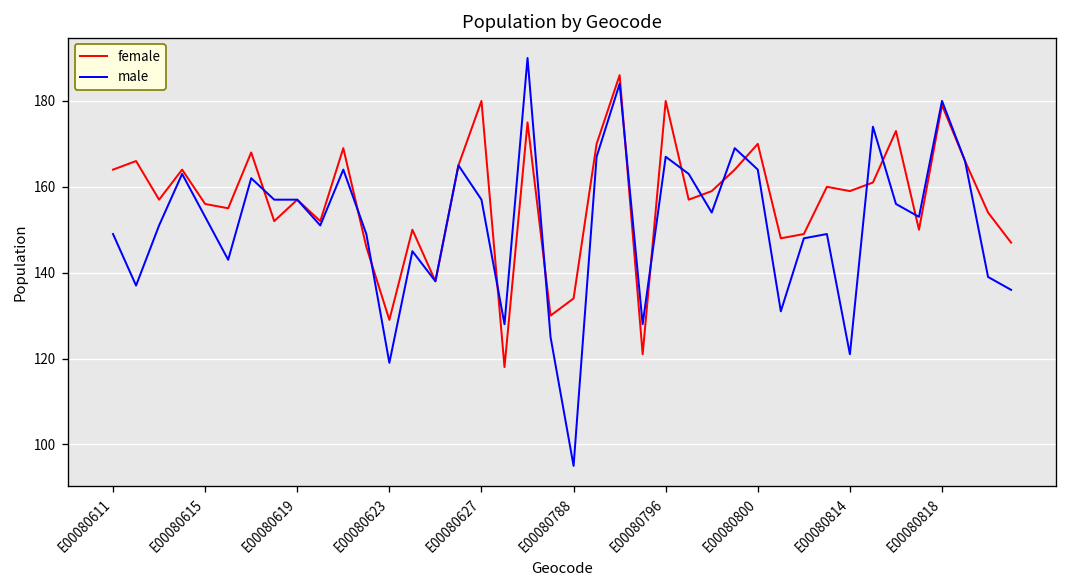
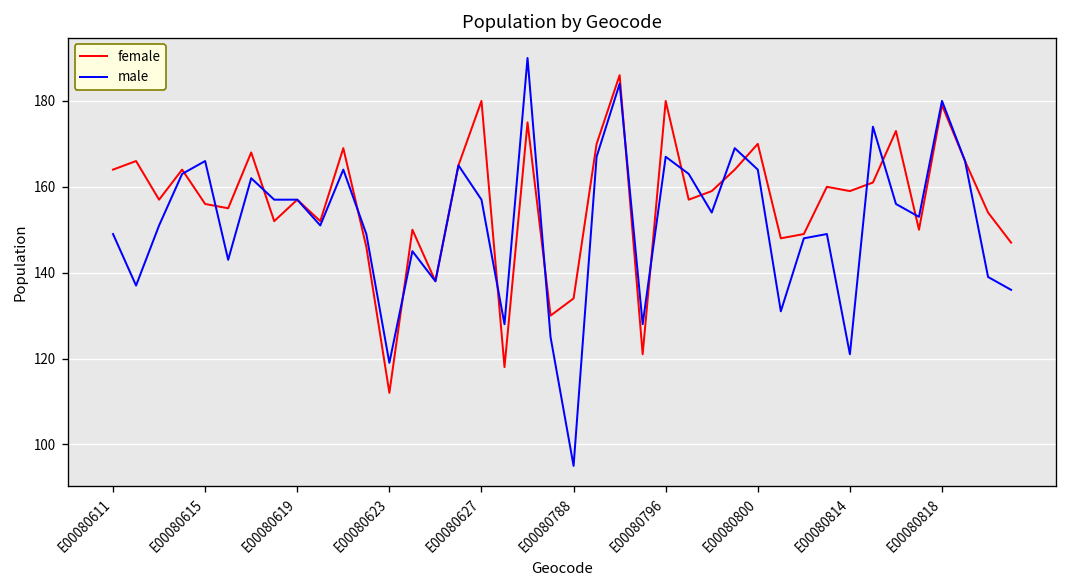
  {
    "female": {
      "E00080611": 164,
      "E00080615": 156,
-     "E00080623": 129,
+     "E00080623": 112,
      "E00080627": 180,
      "E00080788": 134,
      "E00080796": 180,
      "E00080800": 170,
      "E00080814": 159,
      "E00080818": 179
    },
    "male": {
      "E00080611": 149,
-     "E00080615": 153,
+     "E00080615": 166,
      "E00080623": 119,
      "E00080627": 157,
      "E00080788": 95,
      "E00080796": 167,
      "E00080800": 164,
      "E00080814": 121,
      "E00080818": 180
    }
  }
